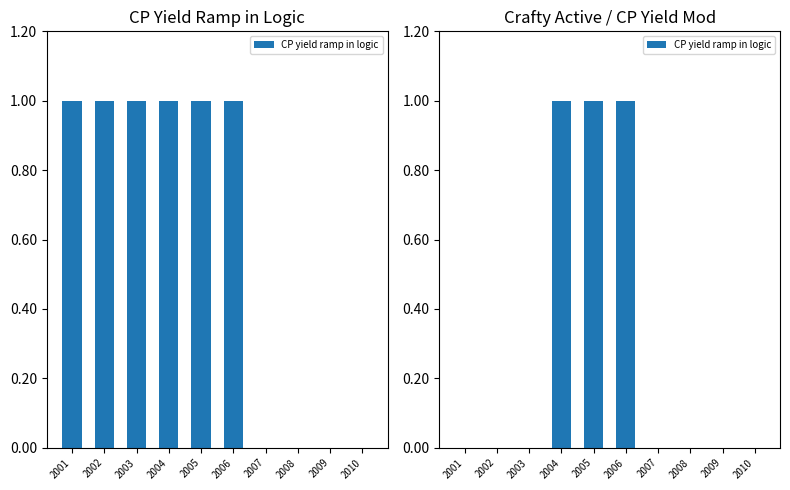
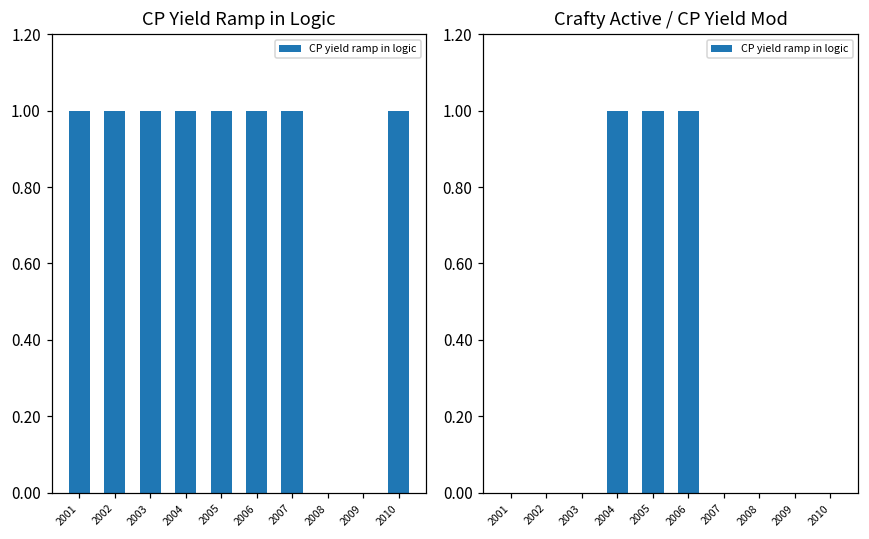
  {
    "CP Yield Ramp in Logic": {
      "2001": 1,
      "2002": 1,
      "2003": 1,
      "2004": 1,
      "2005": 1,
      "2006": 1,
-     "2007": 0,
+     "2007": 1,
      "2008": 0,
      "2009": 0,
-     "2010": 0
+     "2010": 1
    },
    "Crafty Active / CP Yield Mod": {
      "2001": 0.00,
      "2002": 0.00,
      "2003": 0.00,
      "2004": 1.00,
      "2005": 1.00,
      "2006": 1.00,
      "2007": 0.00,
      "2008": 0.00,
      "2009": 0.00,
      "2010": 0.00
    }
  }
